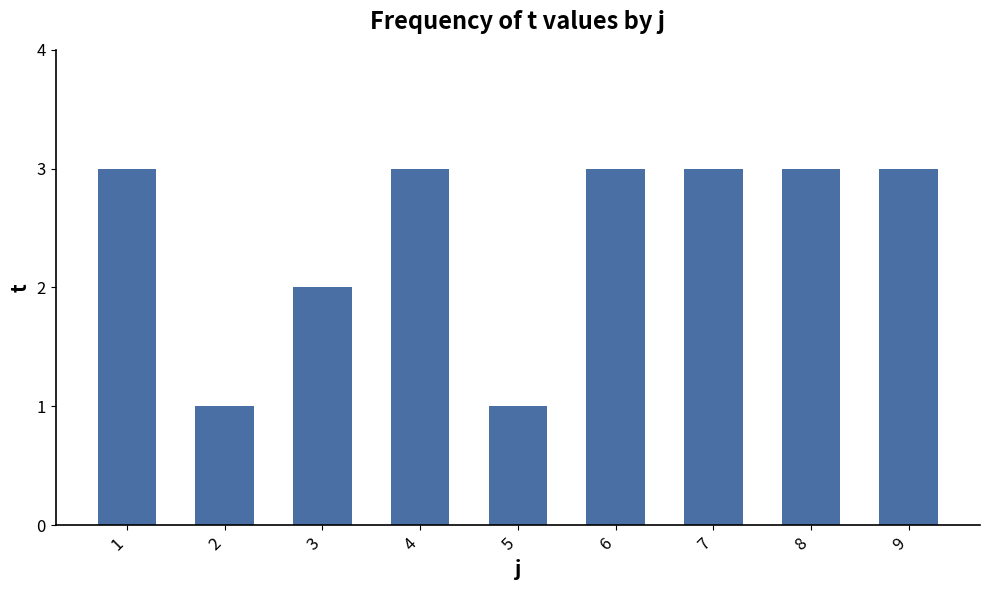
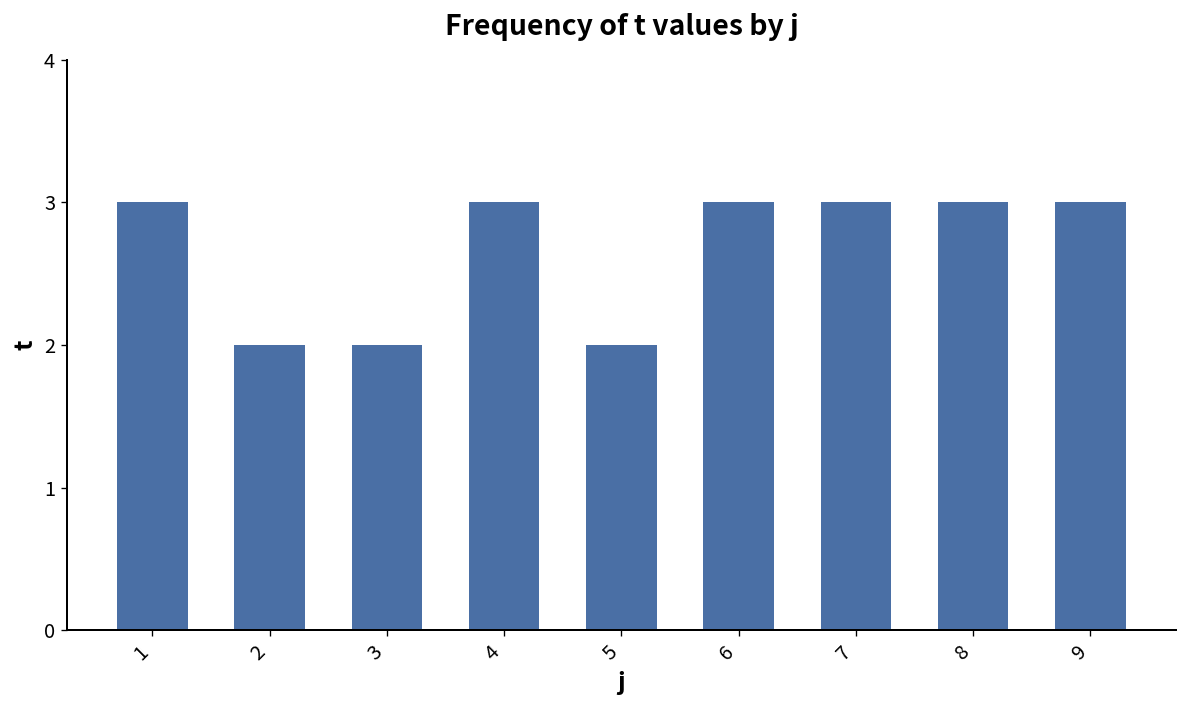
  {
    "1": 3,
-   "2": 1,
+   "2": 2,
    "3": 2,
    "4": 3,
-   "5": 1,
+   "5": 2,
    "6": 3,
    "7": 3,
    "8": 3,
    "9": 3
  }
